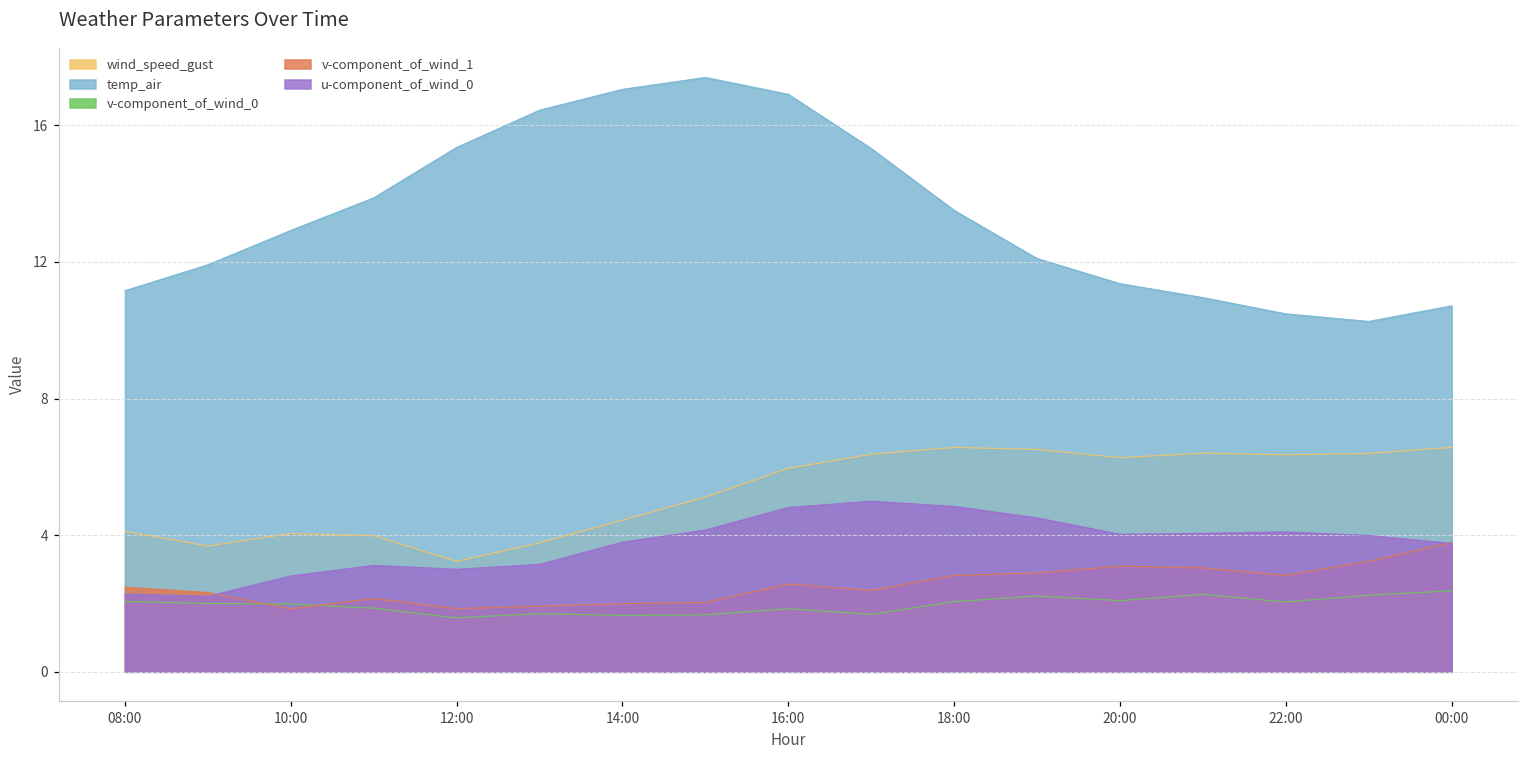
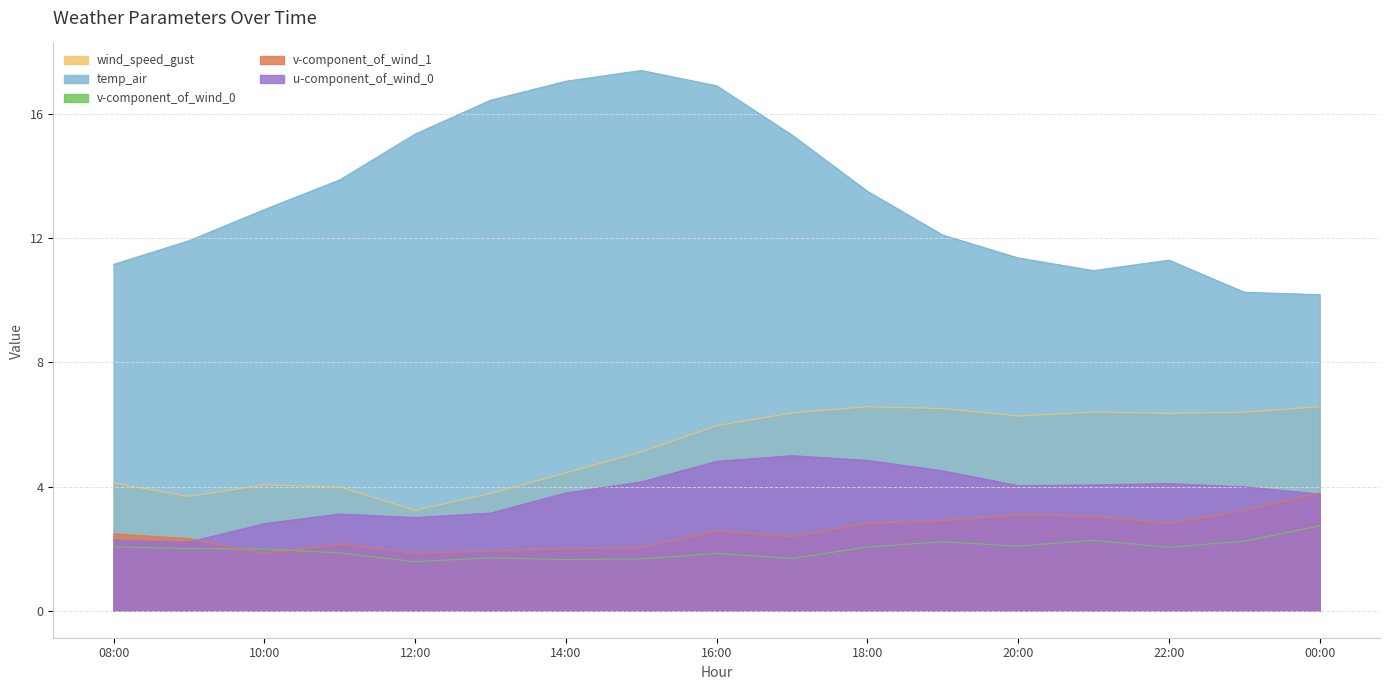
  {
    "wind_speed_gust": {
      "08:00": 4.1,
      "10:00": 4.1,
      "12:00": 3.2,
      "14:00": 4.4,
      "16:00": 6.0,
      "18:00": 6.6,
      "20:00": 6.3,
      "22:00": 6.4,
      "00:00": 6.6
    },
    "temp_air": {
      "08:00": 11.2,
      "10:00": 12.9,
      "12:00": 15.4,
      "14:00": 17.1,
      "16:00": 16.9,
      "18:00": 13.5,
      "20:00": 11.4,
-     "22:00": 10.5,
-     "00:00": 10.7
+     "22:00": 11.3,
+     "00:00": 10.2
    },
    "v-component_of_wind_0": {
      "08:00": 2.1,
      "10:00": 2.0,
      "12:00": 1.6,
      "14:00": 1.6,
      "16:00": 1.8,
      "18:00": 2.1,
      "20:00": 2.1,
      "22:00": 2.0,
-     "00:00": 2.4
+     "00:00": 2.7
    },
    "v-component_of_wind_1": {
      "08:00": 2.5,
      "10:00": 1.8,
      "12:00": 1.8,
      "14:00": 2.0,
      "16:00": 2.6,
      "18:00": 2.8,
      "20:00": 3.1,
      "22:00": 2.8
    },
    "u-component_of_wind_0": {
      "08:00": 2.3,
      "10:00": 2.8,
      "12:00": 3.0,
      "14:00": 3.8,
      "16:00": 4.8,
      "18:00": 4.8,
      "20:00": 4.0,
      "22:00": 4.1
    }
  }
